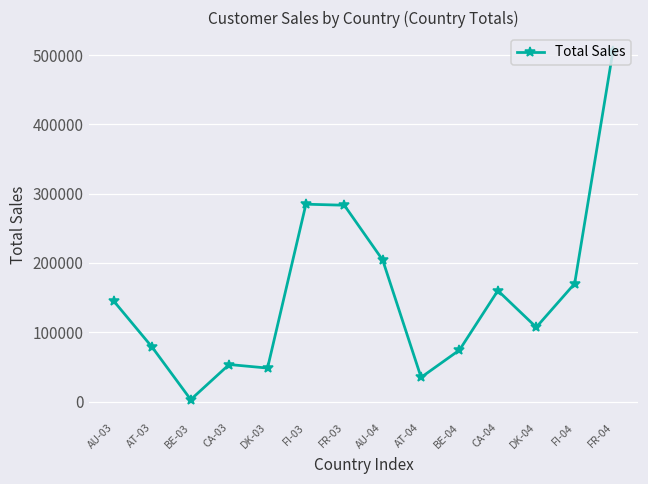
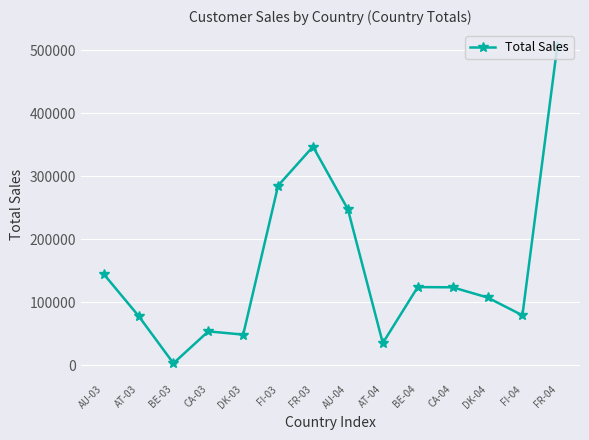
  {
    "AU-03": 140000,
    "AT-03": 80000,
    "BE-03": 0,
    "CA-03": 50000,
    "DK-03": 50000,
    "FI-03": 280000,
-   "FR-03": 280000,
-   "AU-04": 200000,
+   "FR-03": 350000,
+   "AU-04": 250000,
    "AT-04": 30000,
-   "BE-04": 70000,
-   "CA-04": 160000,
+   "BE-04": 120000,
+   "CA-04": 120000,
    "DK-04": 110000,
-   "FI-04": 170000
+   "FI-04": 80000
  }
